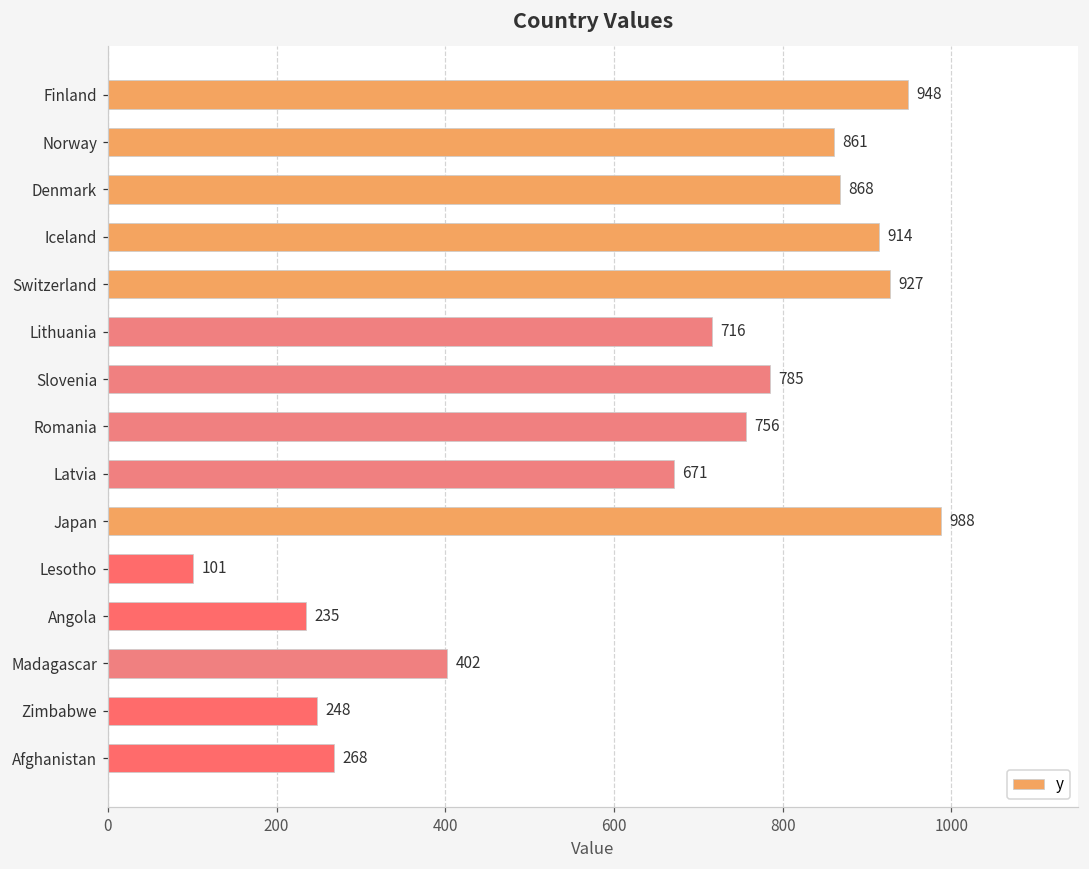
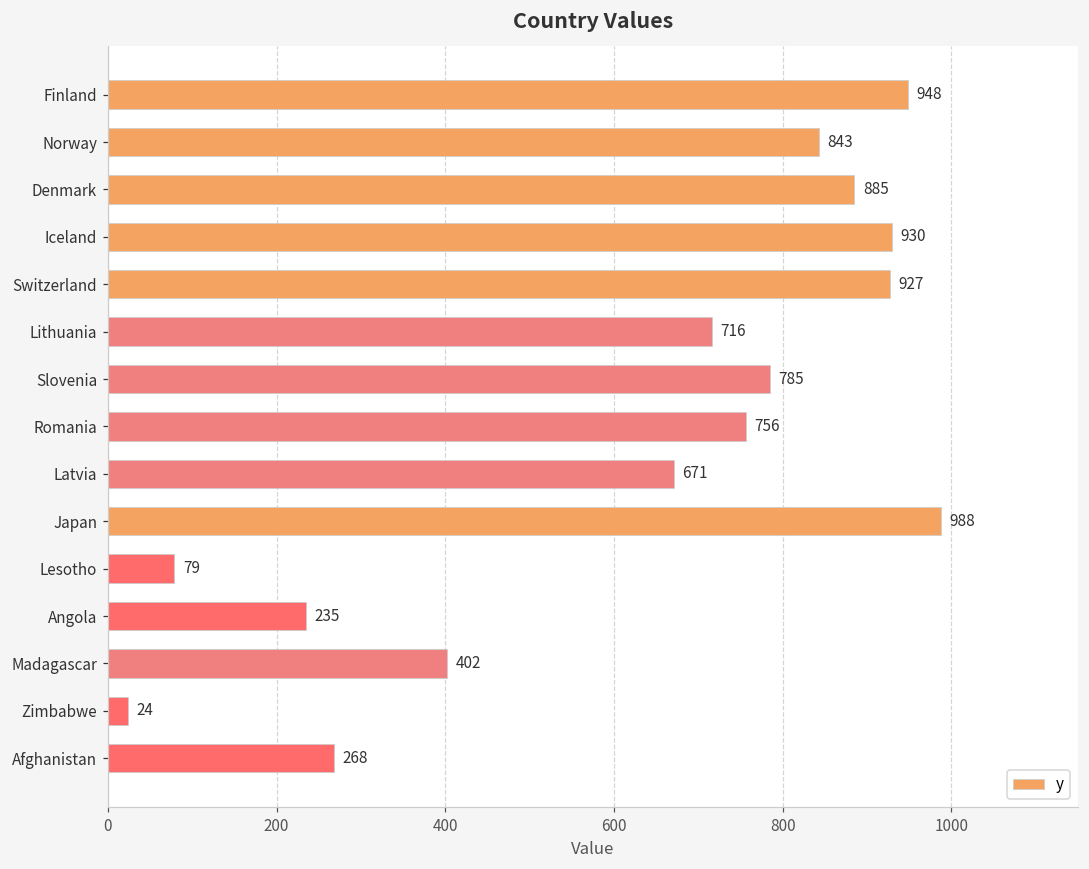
  {
    "Finland": 948,
-   "Norway": 861,
-   "Denmark": 868,
-   "Iceland": 914,
+   "Norway": 843,
+   "Denmark": 885,
+   "Iceland": 930,
    "Switzerland": 927,
    "Lithuania": 716,
    "Slovenia": 785,
    "Romania": 756,
    "Latvia": 671,
    "Japan": 988,
-   "Lesotho": 101,
+   "Lesotho": 79,
    "Angola": 235,
    "Madagascar": 402,
-   "Zimbabwe": 248,
+   "Zimbabwe": 24,
    "Afghanistan": 268
  }
